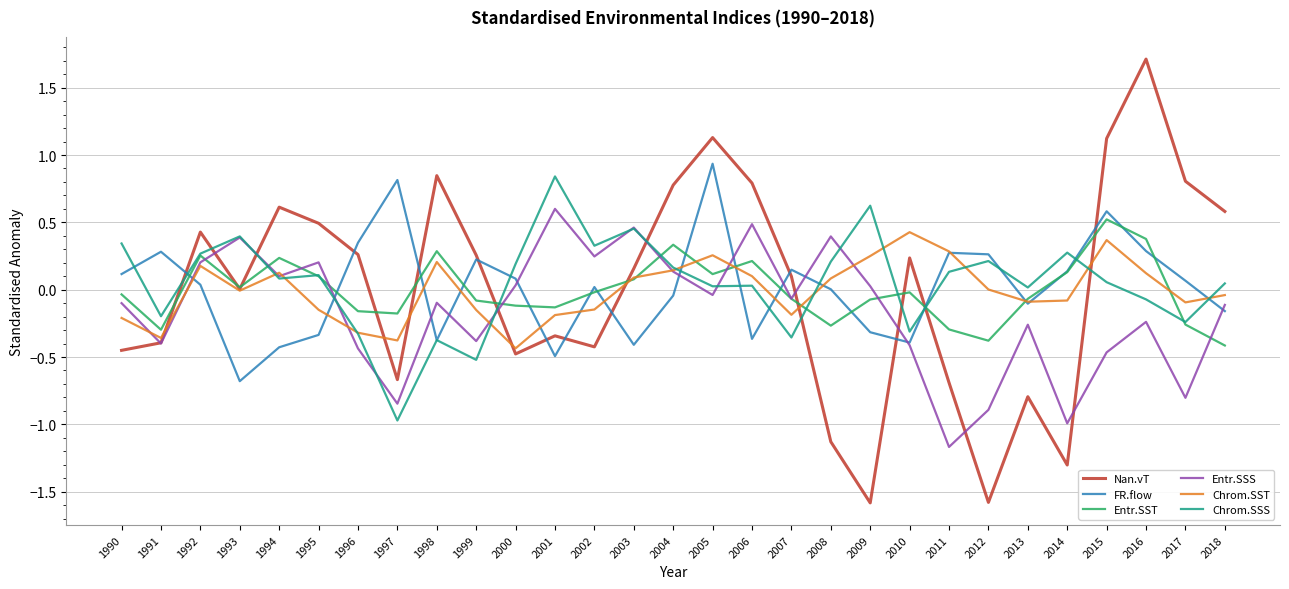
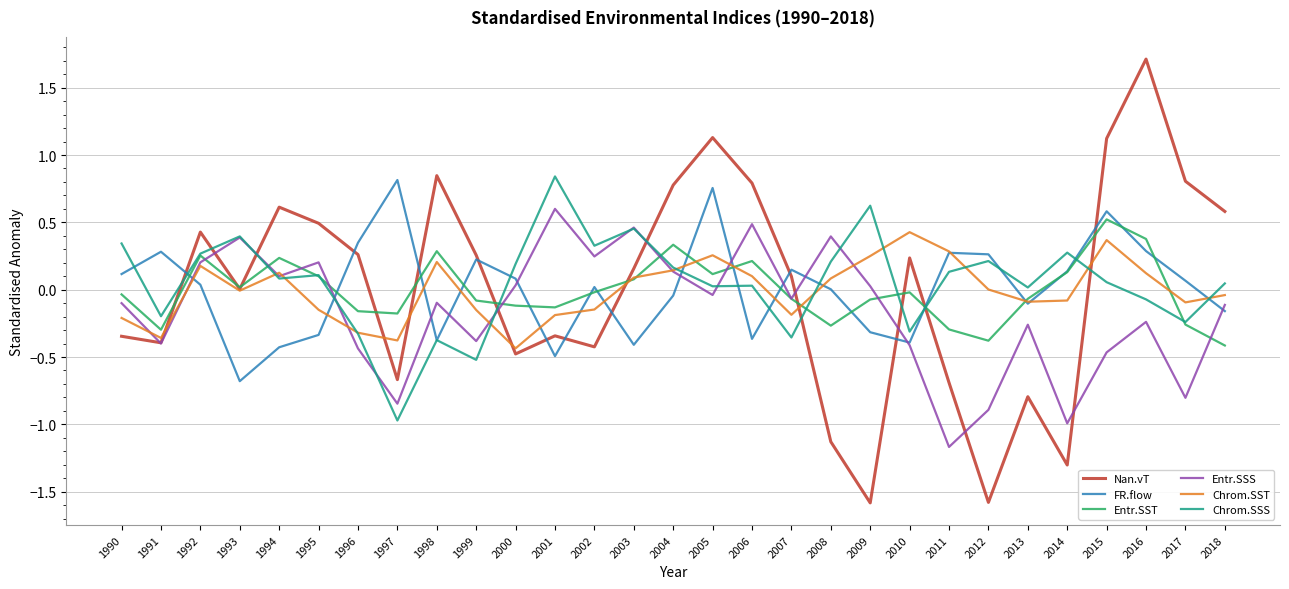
  {
    "Nan.vT": {
-     "1990": -0.45,
+     "1990": -0.35,
      "1992": 0.43,
      "1994": 0.61,
      "1995": 0.49,
      "1996": 0.26,
      "1997": -0.67,
      "1998": 0.85,
      "1999": 0.26,
      "2000": -0.48,
      "2001": -0.34,
      "2002": -0.42,
      "2003": 0.16,
      "2004": 0.78,
      "2005": 1.13,
      "2006": 0.79,
      "2007": 0.10,
      "2008": -1.13,
      "2009": -1.58,
      "2010": 0.24,
      "2011": -0.69,
      "2012": -1.58,
      "2013": -0.79,
      "2014": -1.30,
      "2015": 1.12,
      "2016": 1.71,
      "2017": 0.81,
      "2018": 0.58
    },
    "FR.flow": {
      "1990": 0.12,
      "1991": 0.28,
      "1992": 0.04,
      "1993": -0.68,
      "1994": -0.43,
      "1995": -0.34,
      "1996": 0.35,
      "1997": 0.81,
      "1999": 0.22,
      "2000": 0.08,
      "2001": -0.49,
      "2002": 0.02,
      "2003": -0.41,
      "2004": -0.04,
-     "2005": 0.94,
+     "2005": 0.76,
      "2006": -0.37,
      "2007": 0.15,
      "2008": 0.00,
      "2009": -0.32,
      "2010": -0.39,
      "2012": 0.26,
      "2015": 0.58,
      "2016": 0.29,
      "2017": 0.07,
      "2018": -0.16
    },
    "Entr.SSS": {
      "1990": -0.10,
      "1992": 0.20,
      "1995": 0.20,
      "1996": -0.44,
      "1997": -0.85,
      "1998": -0.10,
      "1999": -0.38,
      "2000": 0.03,
      "2001": 0.60,
      "2002": 0.25,
      "2005": -0.04,
      "2006": 0.49,
      "2008": 0.40,
      "2009": 0.03,
      "2010": -0.41,
      "2011": -1.17,
      "2012": -0.89,
      "2013": -0.26,
      "2014": -0.99,
      "2015": -0.47,
      "2016": -0.24,
      "2017": -0.80,
      "2018": -0.11
    },
    "Chrom.SST": {
      "1990": -0.21,
      "1991": -0.36,
      "1992": 0.18,
      "1994": 0.13,
      "1995": -0.15,
      "1997": -0.38,
      "1998": 0.21,
      "1999": -0.15,
      "2000": -0.44,
      "2001": -0.19,
      "2002": -0.15,
      "2005": 0.26,
      "2006": 0.10,
      "2007": -0.19,
      "2008": 0.08,
      "2009": 0.25,
      "2010": 0.43,
      "2012": 0.00,
      "2014": -0.08,
      "2015": 0.37,
      "2016": 0.12,
      "2017": -0.09,
      "2018": -0.04
    }
  }
